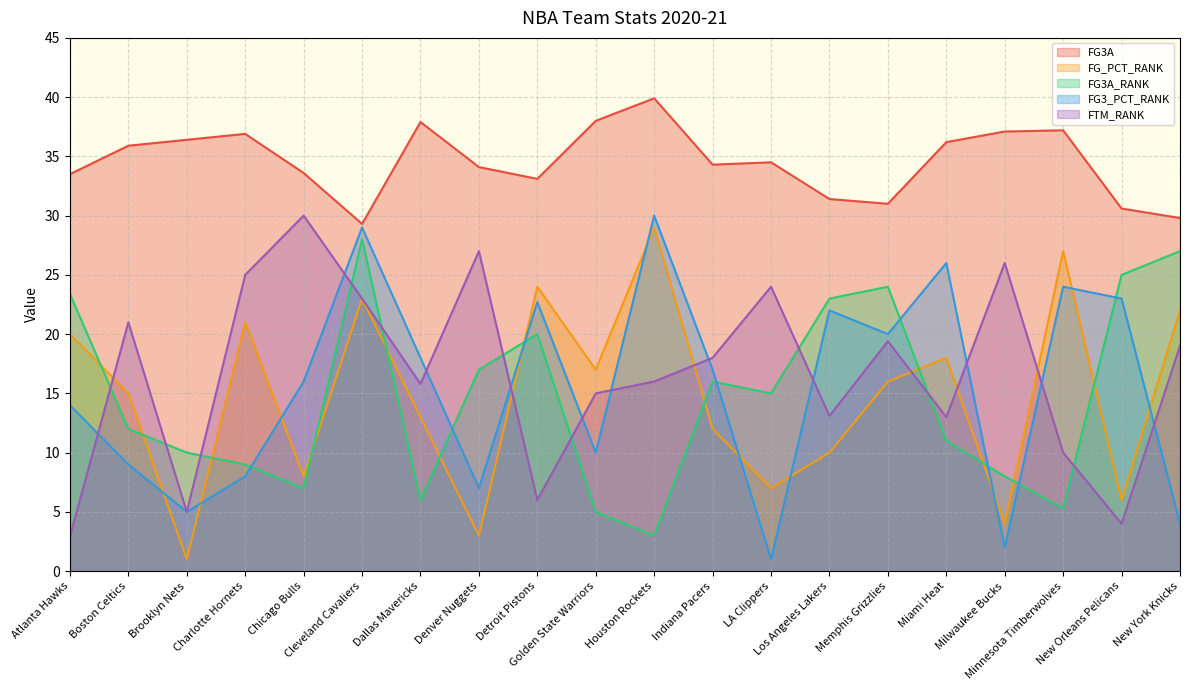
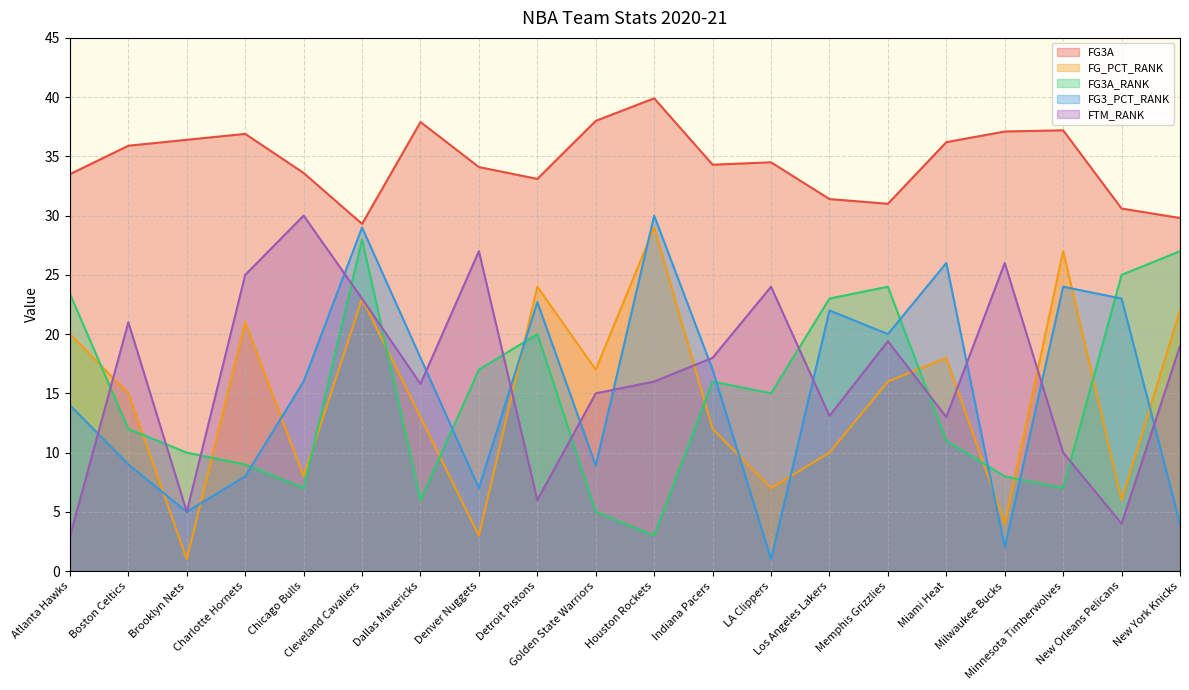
  {
    "FG3A_RANK": {
      "Atlanta Hawks": 23.4,
      "Boston Celtics": 12.0,
      "Brooklyn Nets": 10.0,
      "Charlotte Hornets": 9.0,
      "Chicago Bulls": 7.0,
      "Cleveland Cavaliers": 28.0,
      "Dallas Mavericks": 6.0,
      "Denver Nuggets": 17.0,
      "Detroit Pistons": 20.0,
      "Golden State Warriors": 5.0,
      "Houston Rockets": 3.0,
      "Indiana Pacers": 16.0,
      "LA Clippers": 15.0,
      "Los Angeles Lakers": 23.0,
      "Memphis Grizzlies": 24.0,
      "Miami Heat": 11.0,
      "Milwaukee Bucks": 8.0,
-     "Minnesota Timberwolves": 5.3,
+     "Minnesota Timberwolves": 7.0,
      "New Orleans Pelicans": 25.0,
      "New York Knicks": 27.0
    },
    "FG3_PCT_RANK": {
      "Atlanta Hawks": 14.0,
      "Boston Celtics": 9.0,
      "Charlotte Hornets": 8.0,
      "Chicago Bulls": 16.0,
      "Cleveland Cavaliers": 29.0,
      "Dallas Mavericks": 18.0,
      "Denver Nuggets": 7.0,
      "Detroit Pistons": 22.7,
-     "Golden State Warriors": 10.0,
+     "Golden State Warriors": 8.9,
      "Houston Rockets": 30.0,
      "Indiana Pacers": 17.0,
      "LA Clippers": 1.0,
      "Los Angeles Lakers": 22.0,
      "Memphis Grizzlies": 20.0,
      "Miami Heat": 26.0,
      "Milwaukee Bucks": 2.0,
      "Minnesota Timberwolves": 24.0,
      "New Orleans Pelicans": 23.0,
      "New York Knicks": 4.0
    },
    "FTM_RANK": {
      "Atlanta Hawks": 2.9,
      "Boston Celtics": 21.0,
      "Charlotte Hornets": 25.0,
      "Chicago Bulls": 30.0,
      "Dallas Mavericks": 15.8,
      "Denver Nuggets": 27.0,
      "Detroit Pistons": 6.0,
      "Golden State Warriors": 15.0,
      "Houston Rockets": 16.0,
      "Indiana Pacers": 18.0,
      "LA Clippers": 24.0,
      "Los Angeles Lakers": 13.1,
      "Memphis Grizzlies": 19.4,
      "Miami Heat": 13.0,
      "Milwaukee Bucks": 26.0,
      "Minnesota Timberwolves": 10.0,
      "New Orleans Pelicans": 4.0,
      "New York Knicks": 19.0
    }
  }
